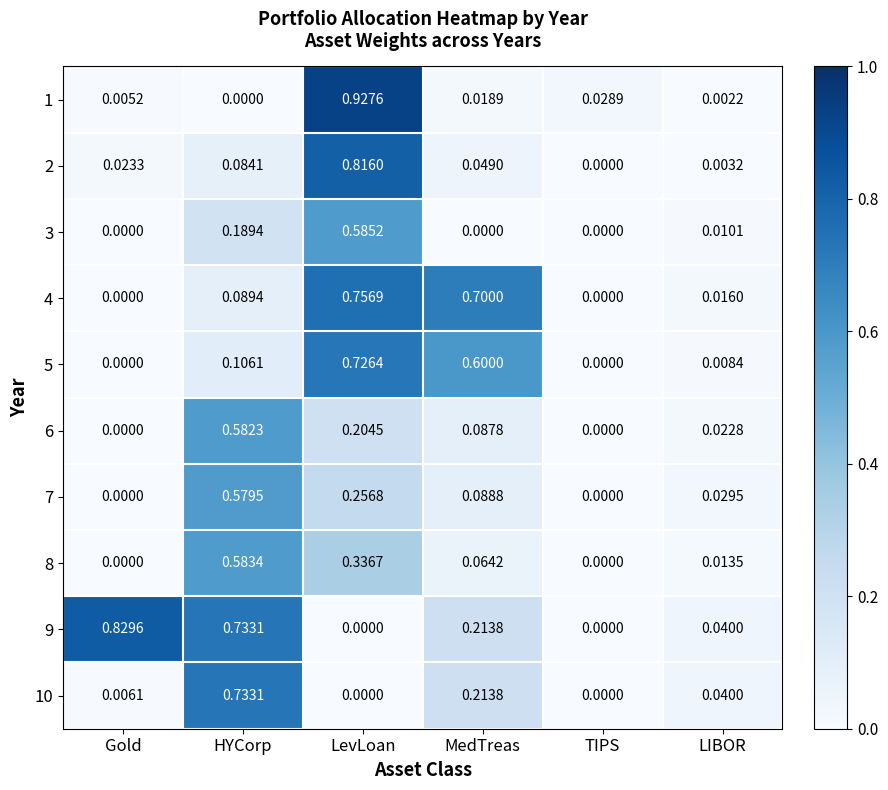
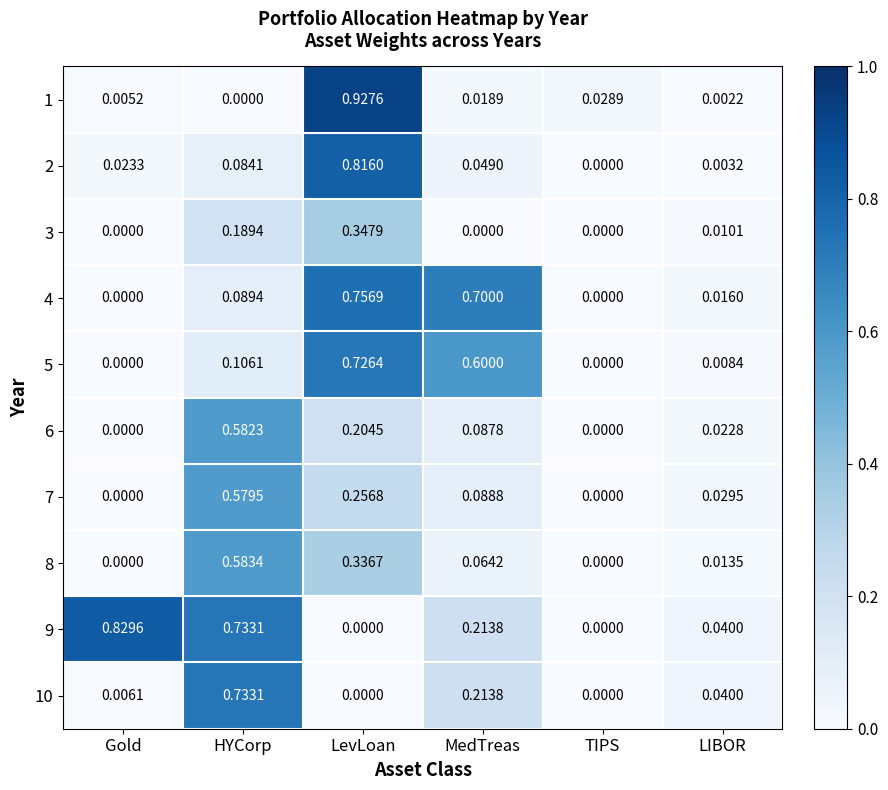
  {
    "1": {
      "Gold": 0.0052,
      "HYCorp": 0.0000,
      "LevLoan": 0.9276,
      "MedTreas": 0.0189,
      "TIPS": 0.0289,
      "LIBOR": 0.0022
    },
    "2": {
      "Gold": 0.0233,
      "HYCorp": 0.0841,
      "LevLoan": 0.8160,
      "MedTreas": 0.0490,
      "TIPS": 0.0000,
      "LIBOR": 0.0032
    },
    "3": {
      "Gold": 0.0000,
      "HYCorp": 0.1894,
-     "LevLoan": 0.5852,
+     "LevLoan": 0.3479,
      "MedTreas": 0.0000,
      "TIPS": 0.0000,
      "LIBOR": 0.0101
    },
    "4": {
      "Gold": 0.0000,
      "HYCorp": 0.0894,
      "LevLoan": 0.7569,
      "MedTreas": 0.7000,
      "TIPS": 0.0000,
      "LIBOR": 0.0160
    },
    "5": {
      "Gold": 0.0000,
      "HYCorp": 0.1061,
      "LevLoan": 0.7264,
      "MedTreas": 0.6000,
      "TIPS": 0.0000,
      "LIBOR": 0.0084
    },
    "6": {
      "Gold": 0.0000,
      "HYCorp": 0.5823,
      "LevLoan": 0.2045,
      "MedTreas": 0.0878,
      "TIPS": 0.0000,
      "LIBOR": 0.0228
    },
    "7": {
      "Gold": 0.0000,
      "HYCorp": 0.5795,
      "LevLoan": 0.2568,
      "MedTreas": 0.0888,
      "TIPS": 0.0000,
      "LIBOR": 0.0295
    },
    "8": {
      "Gold": 0.0000,
      "HYCorp": 0.5834,
      "LevLoan": 0.3367,
      "MedTreas": 0.0642,
      "TIPS": 0.0000,
      "LIBOR": 0.0135
    },
    "9": {
      "Gold": 0.8296,
      "HYCorp": 0.7331,
      "LevLoan": 0.0000,
      "MedTreas": 0.2138,
      "TIPS": 0.0000,
      "LIBOR": 0.0400
    },
    "10": {
      "Gold": 0.0061,
      "HYCorp": 0.7331,
      "LevLoan": 0.0000,
      "MedTreas": 0.2138,
      "TIPS": 0.0000,
      "LIBOR": 0.0400
    }
  }
